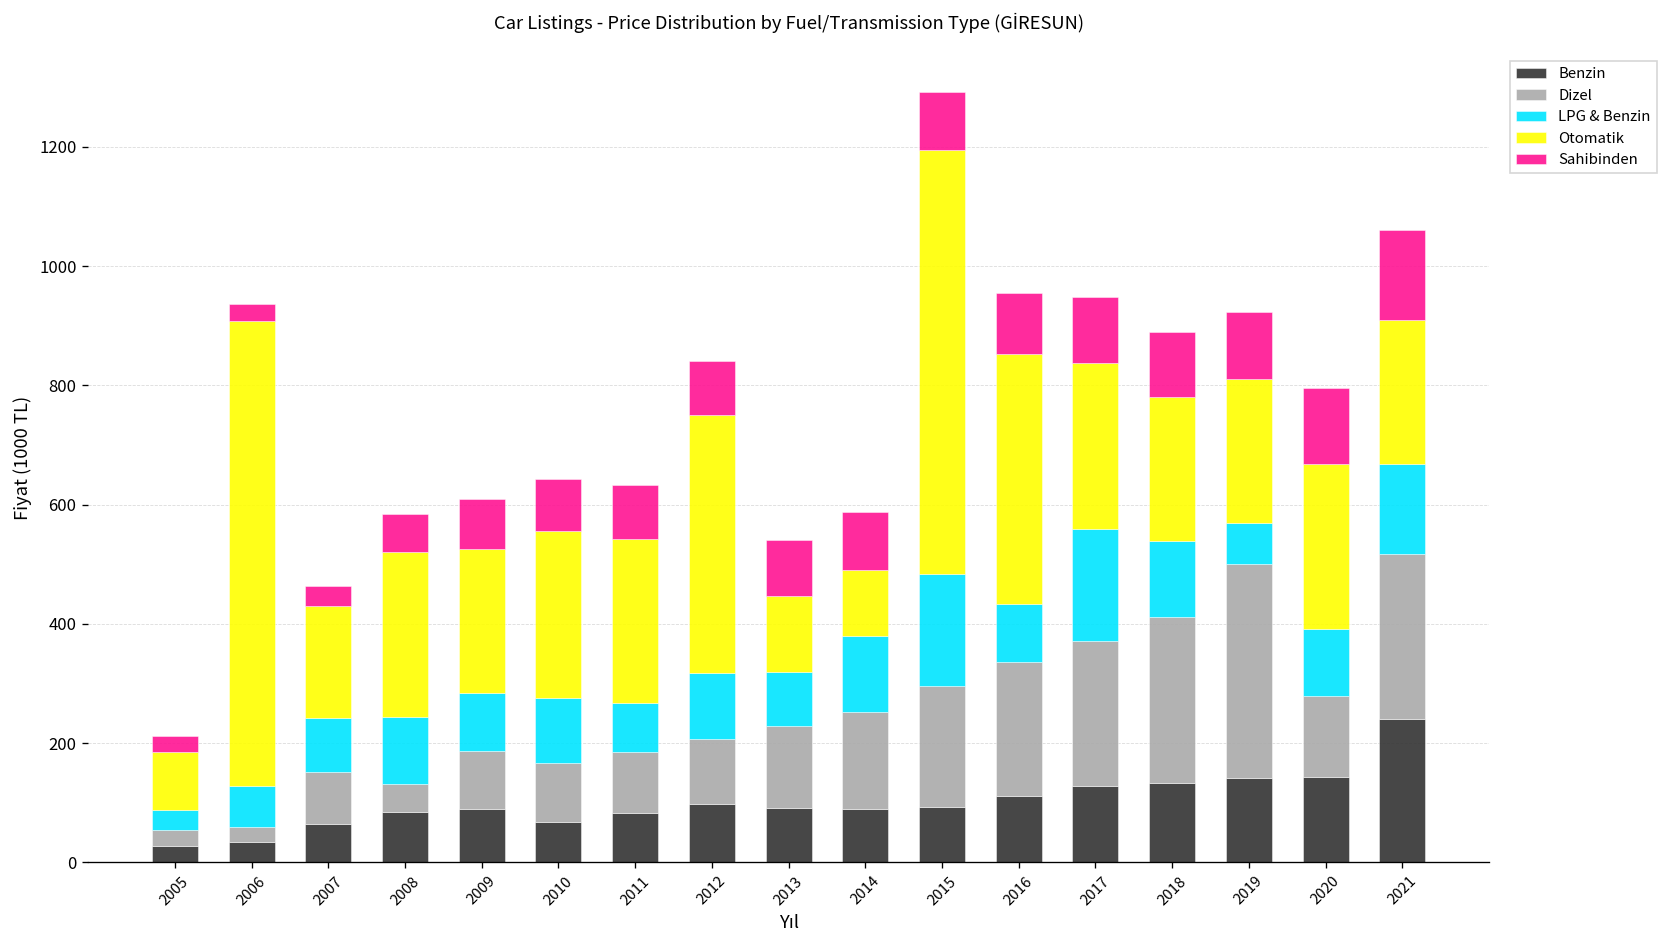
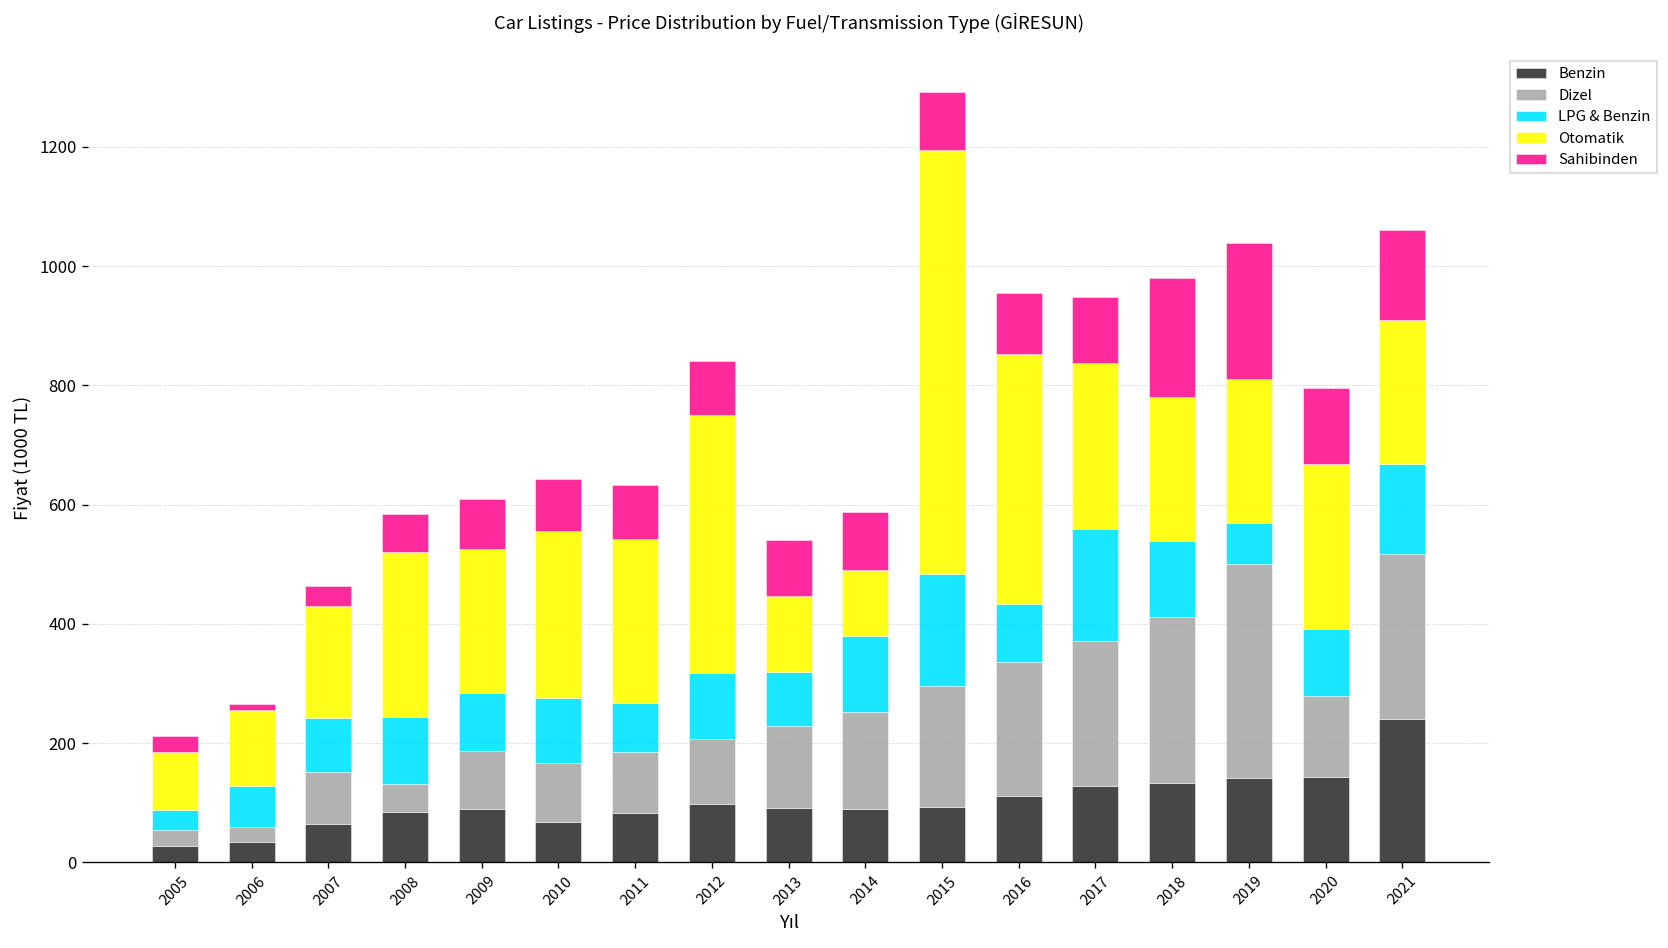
  {
    "Benzin": {
      "2005": 30,
      "2006": 30,
      "2007": 60,
      "2008": 80,
      "2009": 90,
      "2010": 70,
      "2011": 80,
      "2012": 100,
      "2013": 90,
      "2014": 90,
      "2015": 90,
      "2016": 110,
      "2017": 130,
      "2018": 130,
      "2019": 140,
      "2020": 140,
      "2021": 240
    },
    "Dizel": {
      "2005": 30,
      "2006": 30,
      "2007": 90,
      "2008": 50,
      "2009": 100,
      "2010": 100,
      "2011": 100,
      "2012": 110,
      "2013": 140,
      "2014": 160,
      "2015": 200,
      "2016": 220,
      "2017": 240,
      "2018": 280,
      "2019": 360,
      "2020": 140,
      "2021": 280
    },
    "LPG & Benzin": {
      "2005": 30,
      "2006": 70,
      "2007": 90,
      "2008": 110,
      "2009": 100,
      "2010": 110,
      "2011": 80,
      "2012": 110,
      "2013": 90,
      "2014": 130,
      "2015": 190,
      "2016": 100,
      "2017": 190,
      "2018": 130,
      "2019": 70,
      "2020": 110,
      "2021": 150
    },
    "Otomatik": {
      "2005": 100,
-     "2006": 780,
+     "2006": 130,
      "2007": 190,
      "2008": 280,
      "2009": 240,
      "2010": 280,
      "2011": 270,
      "2012": 430,
      "2013": 130,
      "2014": 110,
      "2015": 710,
      "2016": 420,
      "2017": 280,
      "2018": 240,
      "2019": 240,
      "2020": 280,
      "2021": 240
    },
    "Sahibinden": {
      "2005": 30,
-     "2006": 30,
+     "2006": 10,
      "2007": 30,
      "2008": 60,
      "2009": 80,
      "2010": 90,
      "2011": 90,
      "2012": 90,
      "2013": 90,
      "2014": 100,
      "2015": 100,
      "2016": 100,
      "2017": 110,
-     "2018": 110,
-     "2019": 110,
+     "2018": 200,
+     "2019": 230,
      "2020": 130,
      "2021": 150
    }
  }
